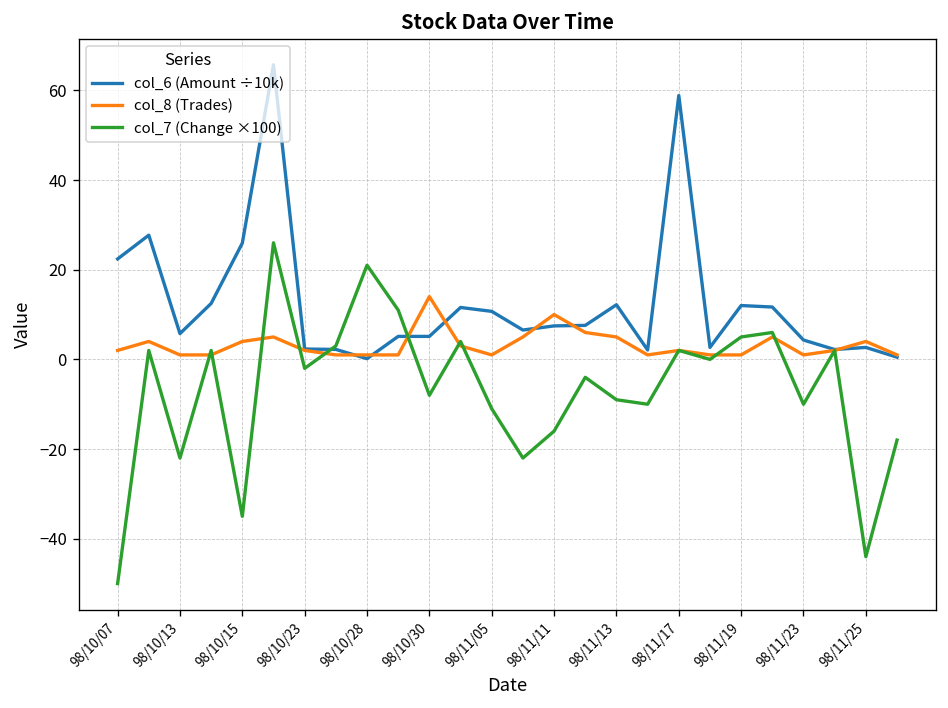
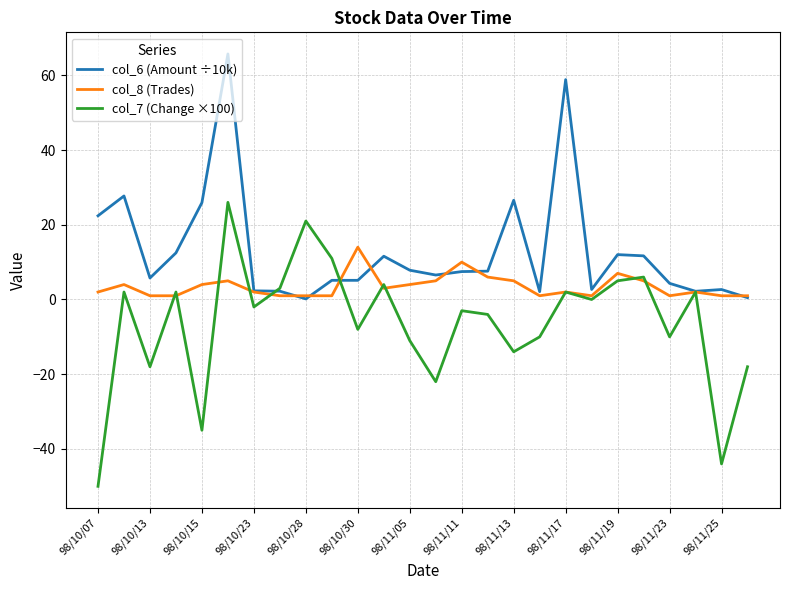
  {
    "col_6 (Amount ÷10k)": {
      "98/10/07": 22,
      "98/10/13": 6,
      "98/10/15": 26,
      "98/10/28": 0,
      "98/10/30": 5,
-     "98/11/05": 11,
+     "98/11/05": 8,
      "98/11/11": 7,
-     "98/11/13": 12,
+     "98/11/13": 27,
      "98/11/17": 59,
      "98/11/19": 12,
      "98/11/23": 4,
      "98/11/25": 3
    },
    "col_8 (Trades)": {
      "98/10/07": 2,
      "98/10/13": 1,
      "98/10/15": 4,
      "98/10/28": 1,
      "98/10/30": 14,
-     "98/11/05": 1,
+     "98/11/05": 4,
      "98/11/11": 10,
      "98/11/13": 5,
-     "98/11/19": 1,
+     "98/11/19": 7,
      "98/11/23": 1,
-     "98/11/25": 4
+     "98/11/25": 1
    },
    "col_7 (Change ×100)": {
      "98/10/07": -50,
-     "98/10/13": -22,
+     "98/10/13": -18,
      "98/10/15": -35,
      "98/10/23": -2,
      "98/10/28": 21,
      "98/10/30": -8,
      "98/11/05": -11,
-     "98/11/11": -16,
-     "98/11/13": -9,
+     "98/11/11": -3,
+     "98/11/13": -14,
      "98/11/19": 5,
      "98/11/23": -10,
      "98/11/25": -44
    }
  }
